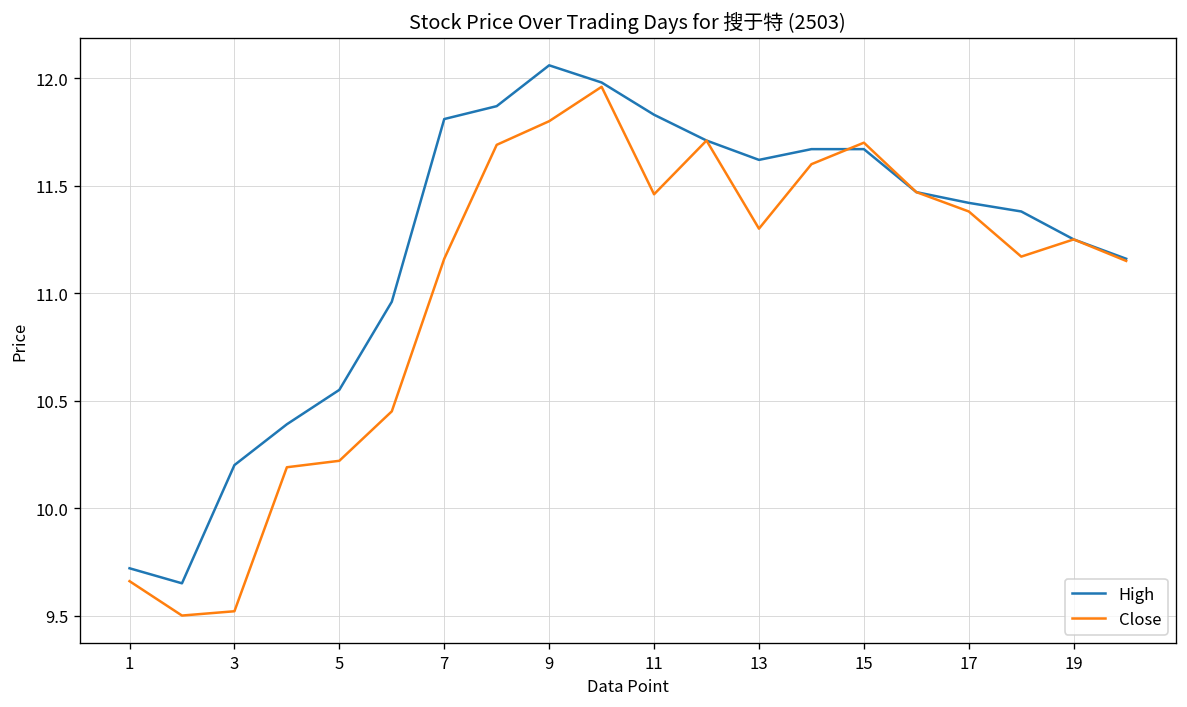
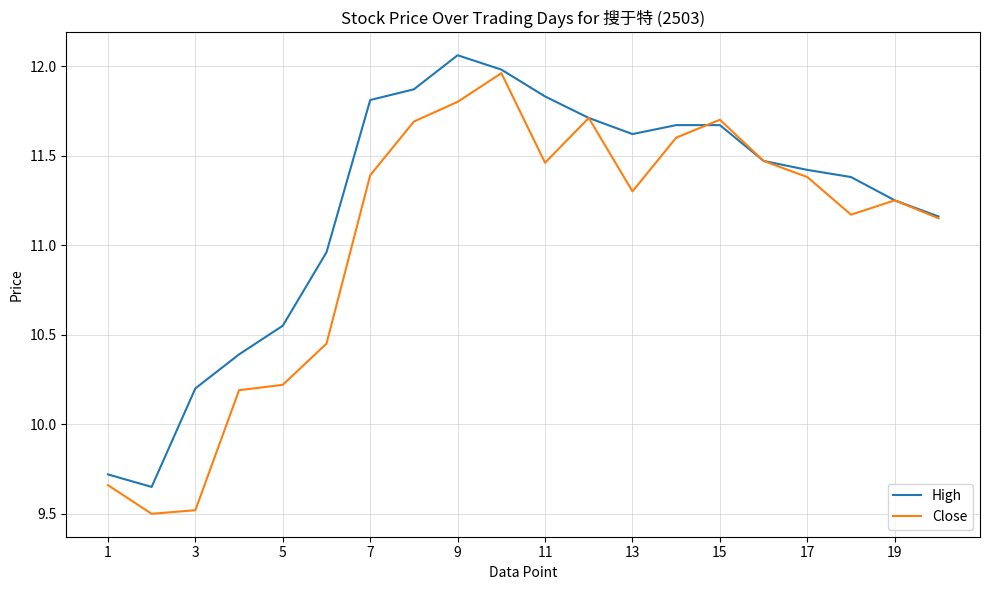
  {
    "High": {
      "1": 9.72,
      "3": 10.20,
      "5": 10.55,
      "7": 11.81,
      "9": 12.06,
      "11": 11.83,
      "13": 11.62,
      "15": 11.67,
      "17": 11.42
    },
    "Close": {
      "1": 9.66,
      "3": 9.52,
      "5": 10.22,
-     "7": 11.16,
+     "7": 11.39,
      "9": 11.80,
      "11": 11.46,
      "13": 11.30,
      "15": 11.70,
      "17": 11.38
    }
  }
